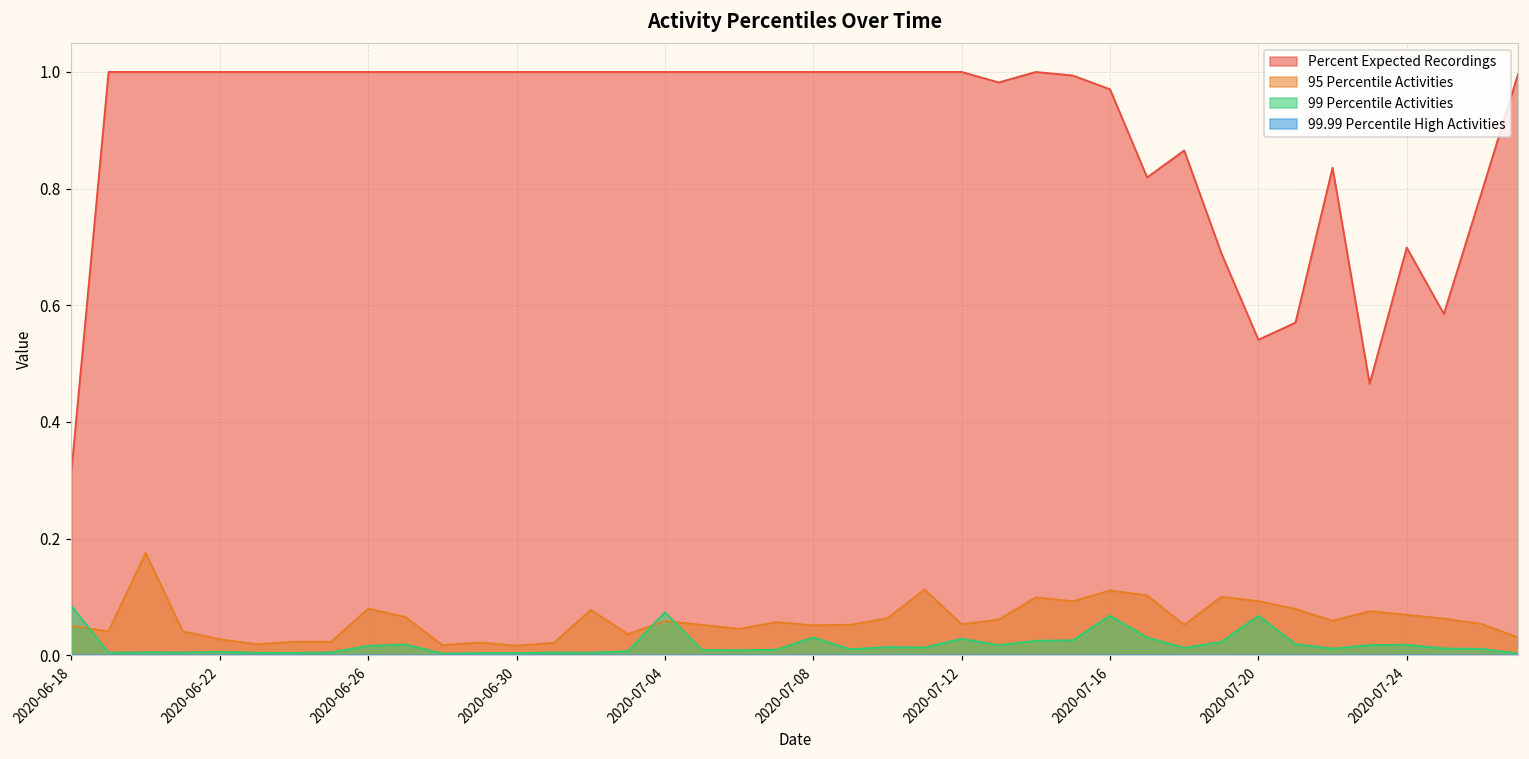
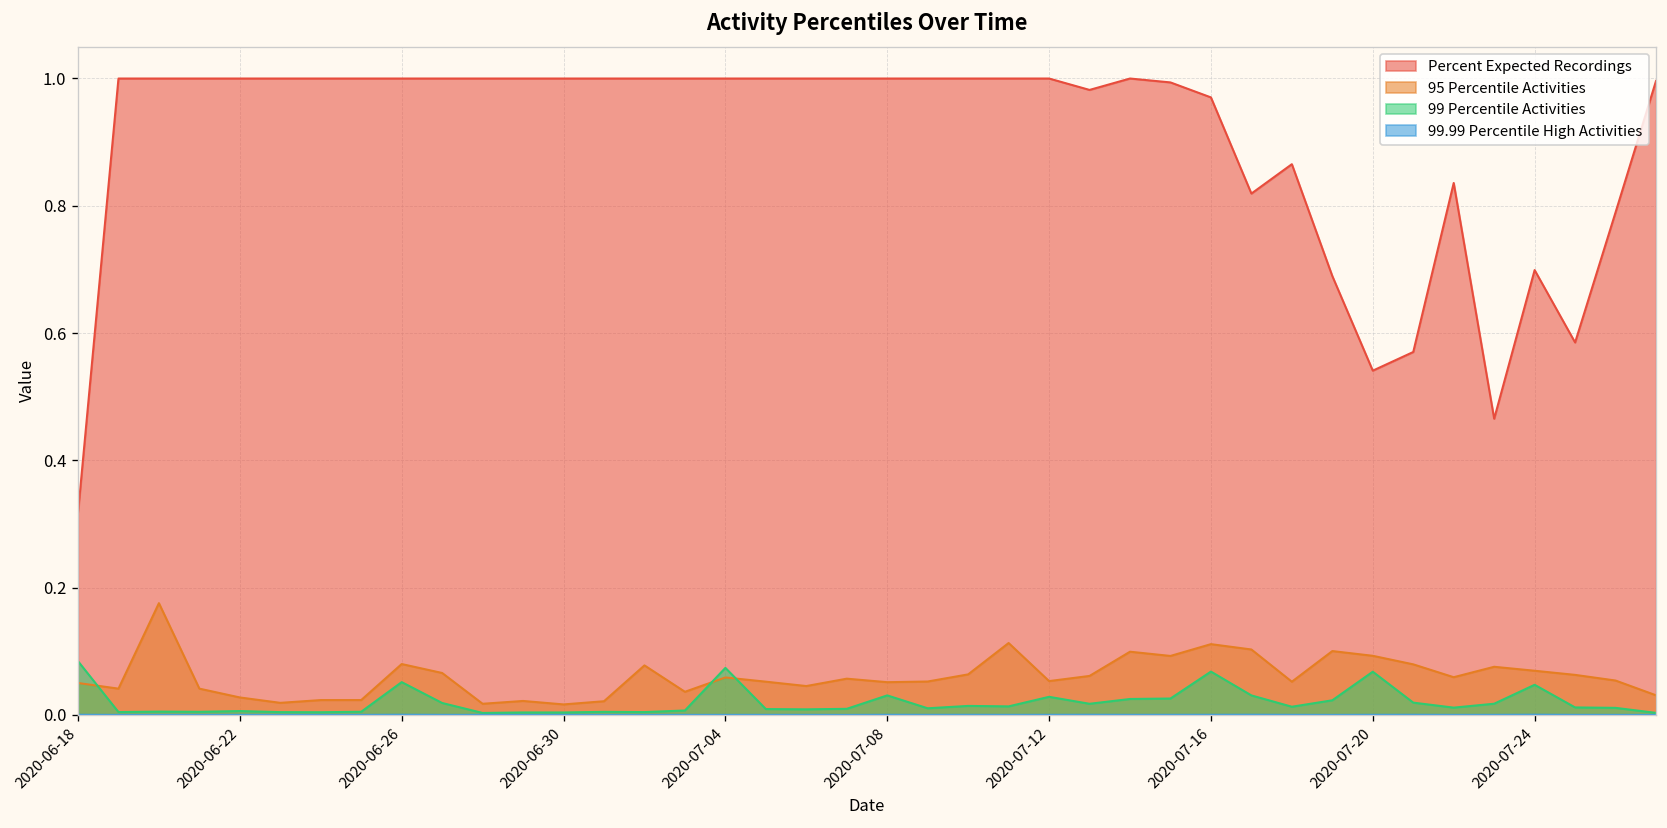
  {
    "99 Percentile Activities": {
      "2020-06-18": 0.08,
      "2020-06-22": 0.01,
-     "2020-06-26": 0.02,
+     "2020-06-26": 0.05,
      "2020-07-04": 0.07,
      "2020-07-08": 0.03,
      "2020-07-12": 0.03,
      "2020-07-16": 0.07,
      "2020-07-20": 0.07,
-     "2020-07-24": 0.02
+     "2020-07-24": 0.05
    },
    "99.99 Percentile High Activities": {
      "2020-06-18": 0.00,
      "2020-06-22": 0.00,
      "2020-06-26": 0.00,
      "2020-07-04": 0.00,
      "2020-07-08": 0.00,
      "2020-07-12": 0.00,
      "2020-07-16": 0.00,
      "2020-07-20": 0.00,
      "2020-07-24": 0.00
    }
  }
